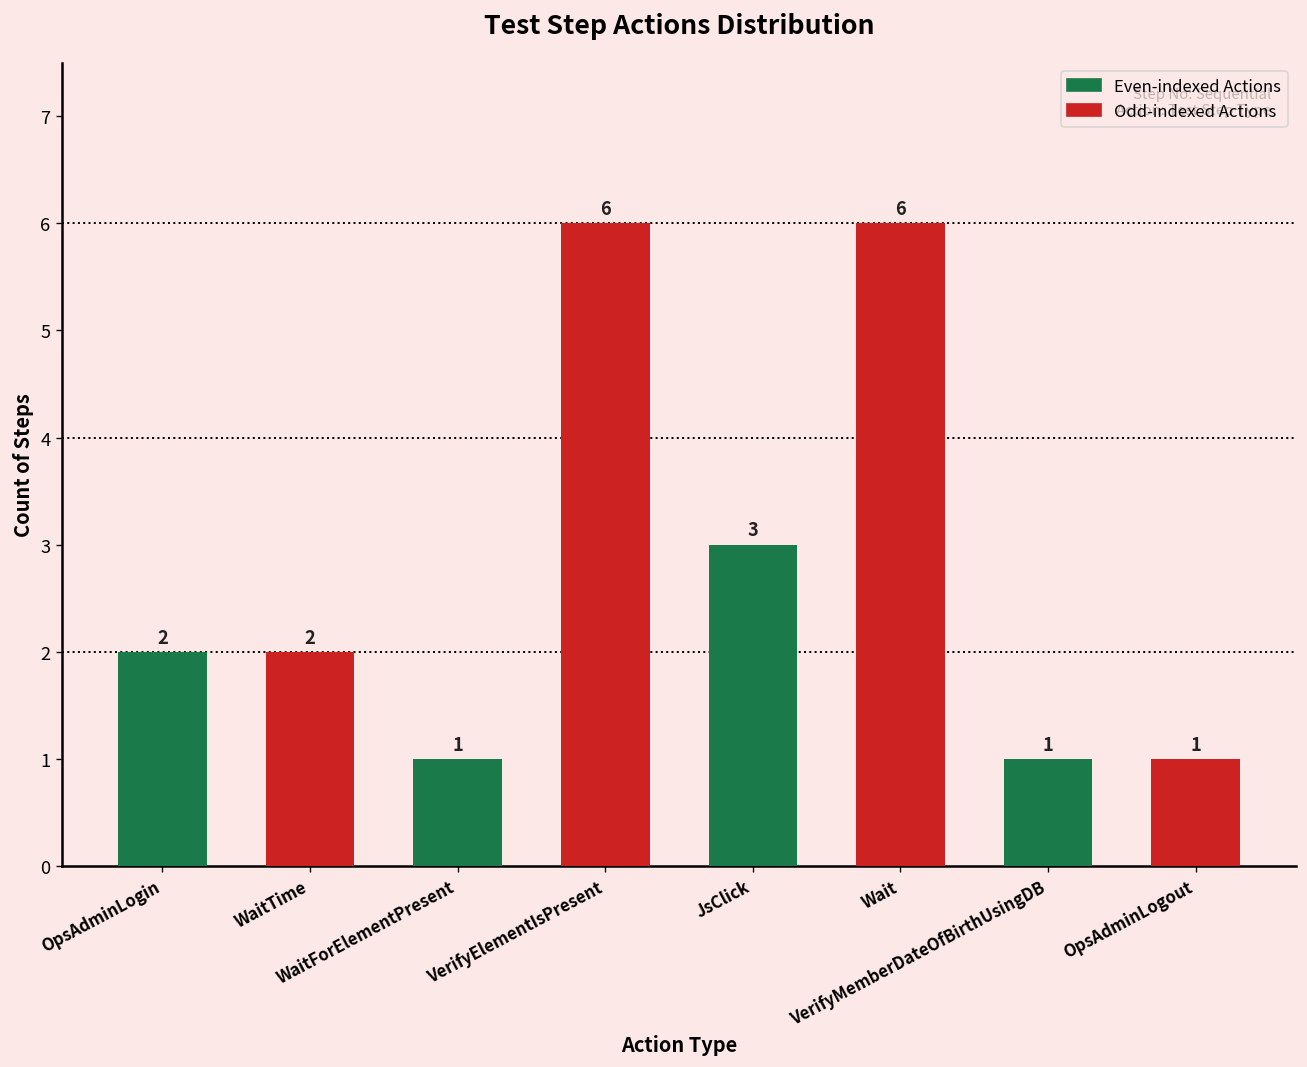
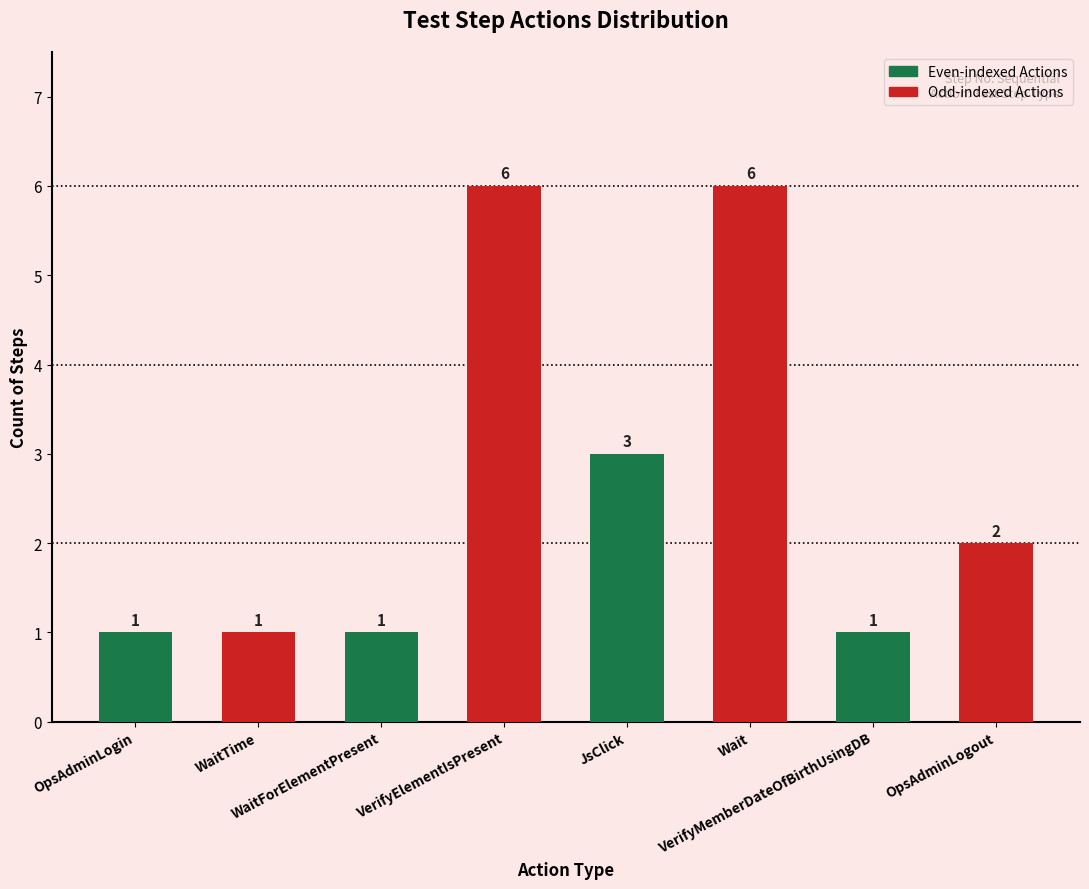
  {
-   "OpsAdminLogin": 2,
-   "WaitTime": 2,
+   "OpsAdminLogin": 1,
+   "WaitTime": 1,
    "WaitForElementPresent": 1,
    "VerifyElementIsPresent": 6,
    "JsClick": 3,
    "Wait": 6,
    "VerifyMemberDateOfBirthUsingDB": 1,
-   "OpsAdminLogout": 1
+   "OpsAdminLogout": 2
  }
